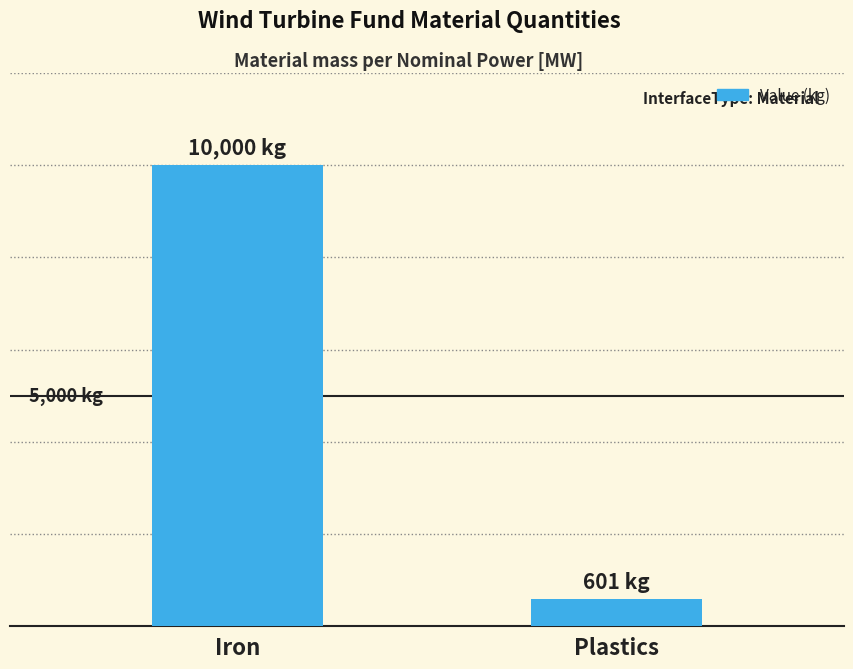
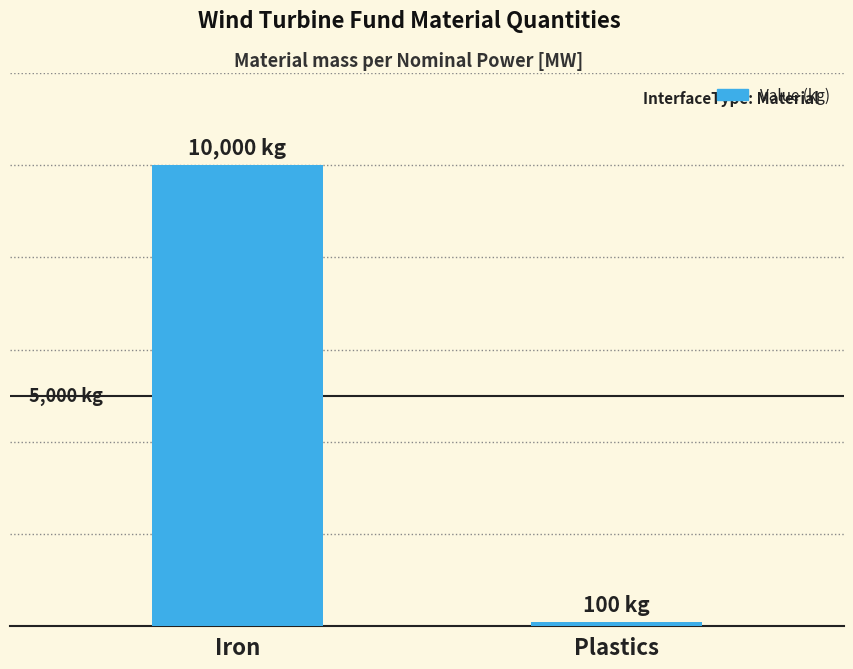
  {
    "Iron": "10,000",
-   "Plastics": "601"
+   "Plastics": "100"
  }
